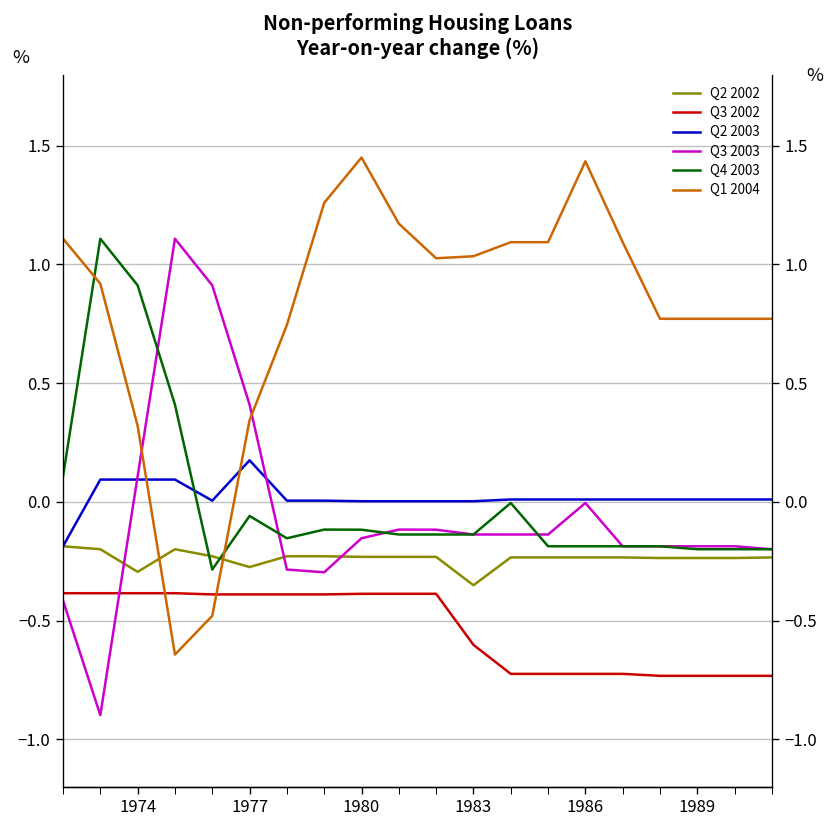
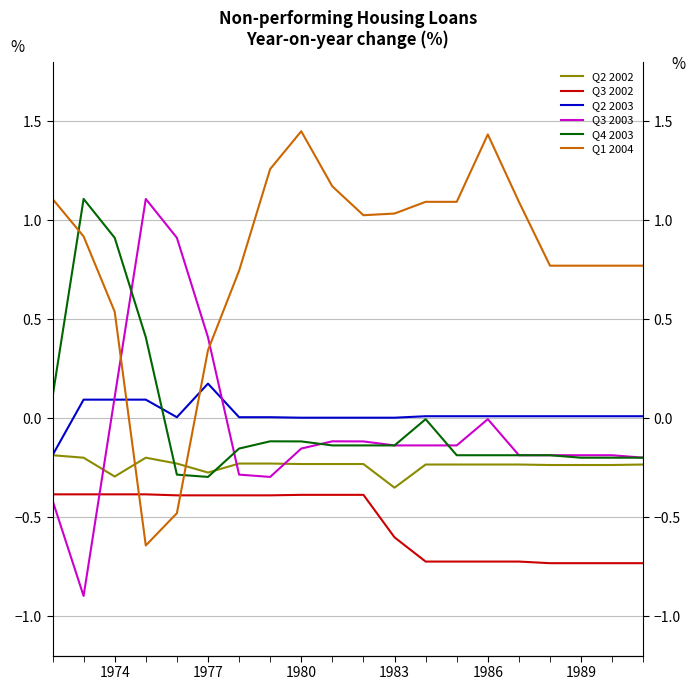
  {
    "Q2 2002": {
      "1974": -0.29,
      "1977": -0.27,
      "1980": -0.23,
      "1983": -0.35,
      "1986": -0.23,
      "1989": -0.24
    },
    "Q3 2002": {
      "1974": -0.38,
      "1977": -0.39,
      "1980": -0.39,
      "1983": -0.60,
      "1986": -0.72,
      "1989": -0.73
    },
    "Q2 2003": {
      "1974": 0.09,
      "1977": 0.17,
      "1980": 0.00,
      "1983": 0.00,
      "1986": 0.01,
      "1989": 0.01
    },
    "Q3 2003": {
      "1974": 0.11,
      "1977": 0.41,
      "1980": -0.15,
      "1986": 0.00
    },
    "Q4 2003": {
      "1974": 0.91,
-     "1977": -0.06,
+     "1977": -0.30,
      "1980": -0.12,
      "1986": -0.19
    },
    "Q1 2004": {
-     "1974": 0.32,
+     "1974": 0.54,
      "1977": 0.34,
      "1980": 1.45,
      "1983": 1.03,
      "1986": 1.43,
      "1989": 0.77
    }
  }
